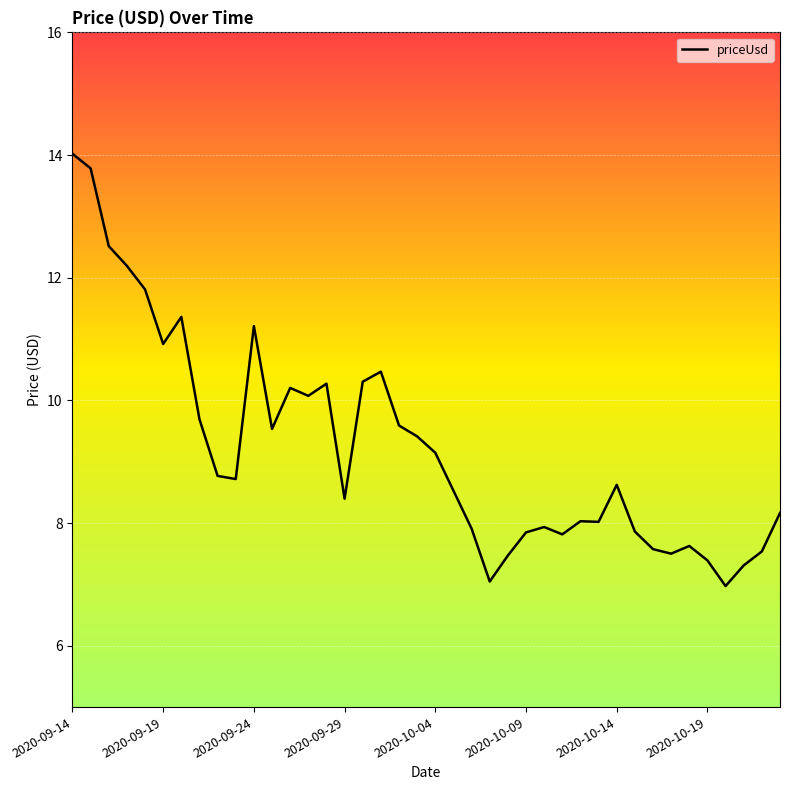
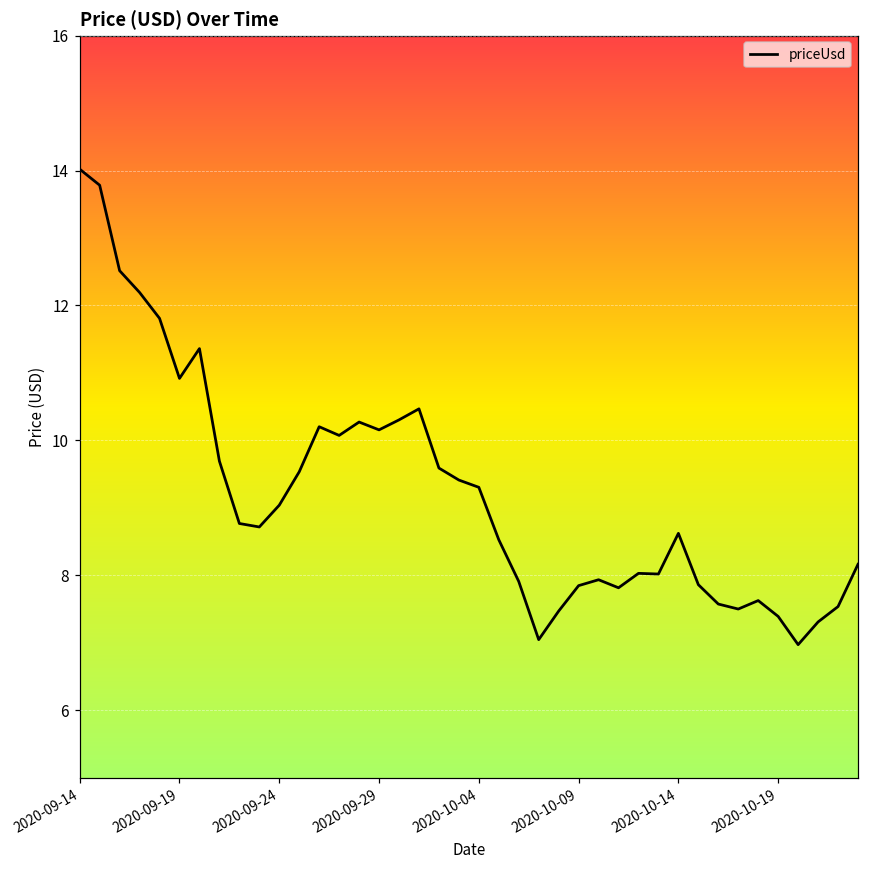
  {
    "2020-09-14": 14.0,
    "2020-09-19": 10.9,
-   "2020-09-24": 11.2,
-   "2020-09-29": 8.4,
-   "2020-10-04": 9.1,
+   "2020-09-24": 9.0,
+   "2020-09-29": 10.2,
+   "2020-10-04": 9.3,
    "2020-10-09": 7.8,
    "2020-10-14": 8.6,
    "2020-10-19": 7.4
  }
